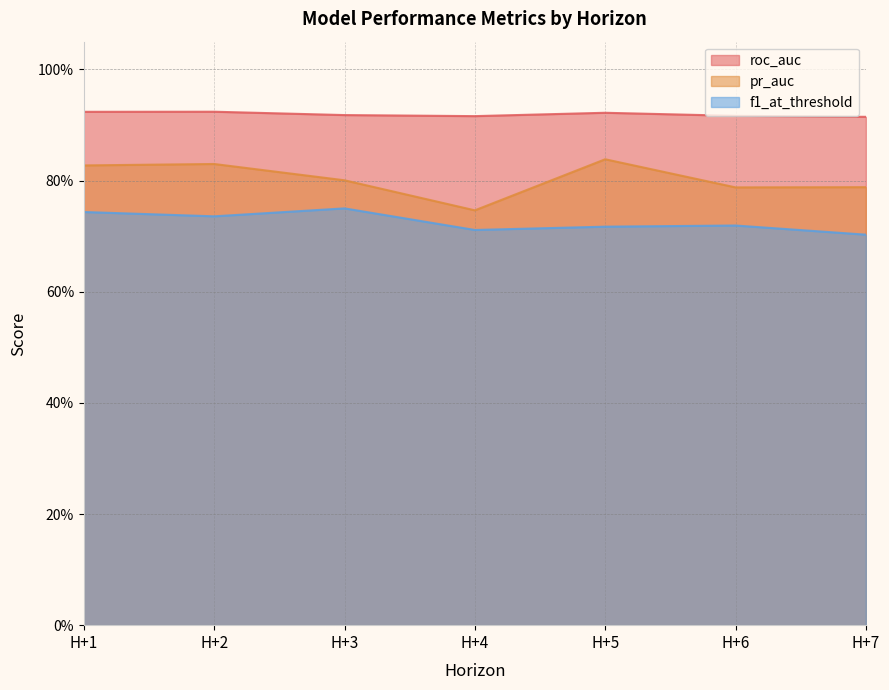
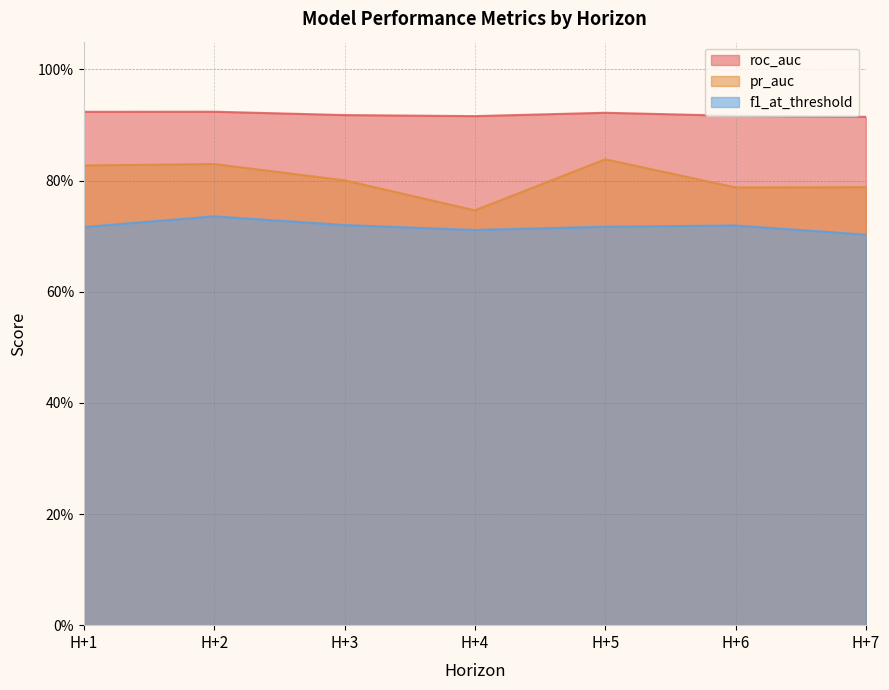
  {
    "f1_at_threshold": {
-     "H+1": "74%",
+     "H+1": "72%",
      "H+2": "74%",
-     "H+3": "75%",
+     "H+3": "72%",
      "H+4": "71%",
      "H+5": "72%",
      "H+6": "72%",
      "H+7": "70%"
    }
  }
